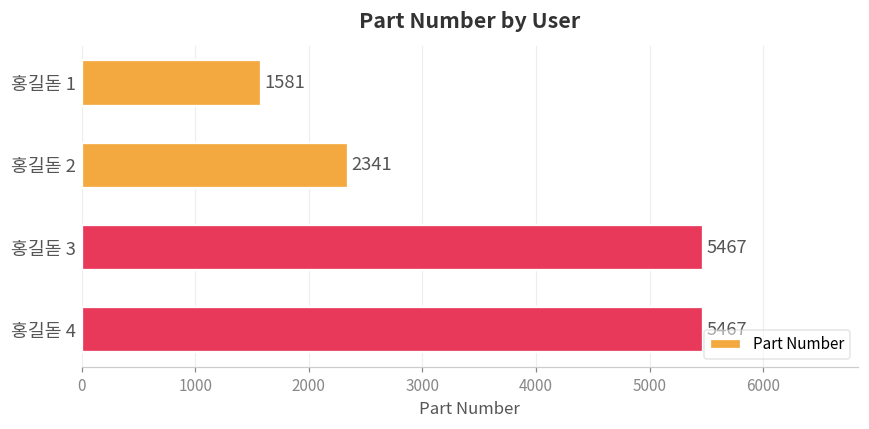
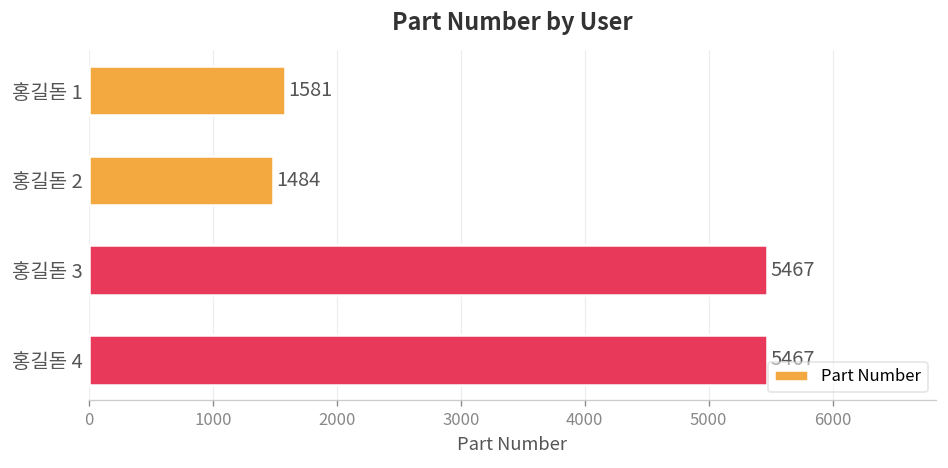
  {
    "홍길돋 1": 1581,
-   "홍길돋 2": 2341,
+   "홍길돋 2": 1484,
    "홍길돋 3": 5467
  }
